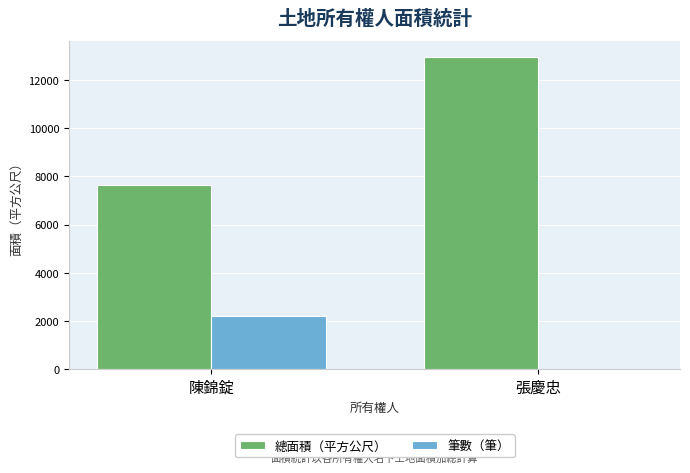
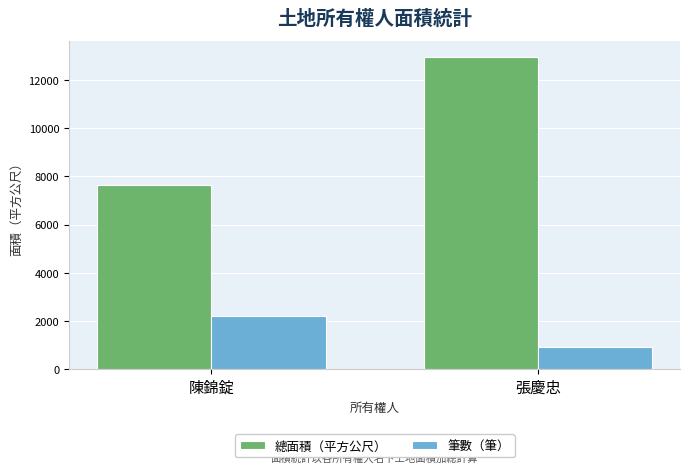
  {
    "總面積（平方公尺）": {
      "陳錦錠": 7600,
      "張慶忠": 13000
    },
    "筆數（筆）": {
      "陳錦錠": 2200,
-     "張慶忠": 0
+     "張慶忠": 900
    }
  }
